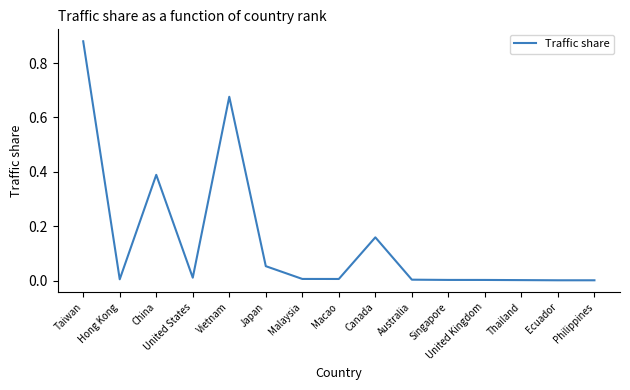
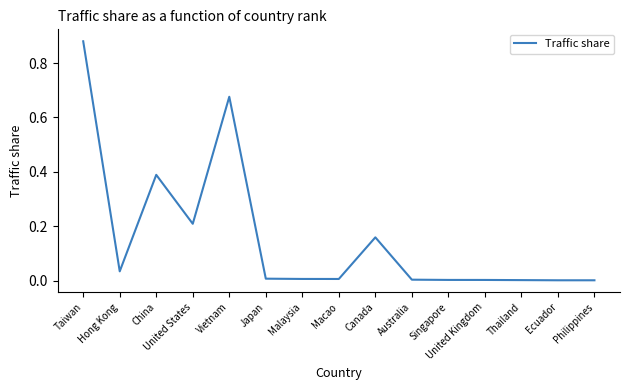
  {
    "Taiwan": 0.88,
-   "Hong Kong": 0.00,
+   "Hong Kong": 0.03,
    "China": 0.39,
-   "United States": 0.01,
+   "United States": 0.21,
    "Vietnam": 0.68,
-   "Japan": 0.05,
+   "Japan": 0.01,
    "Malaysia": 0.01,
    "Macao": 0.01,
    "Canada": 0.16,
    "Australia": 0.00,
    "Singapore": 0.00,
    "United Kingdom": 0.00,
    "Thailand": 0.00,
    "Ecuador": 0.00,
    "Philippines": 0.00
  }
